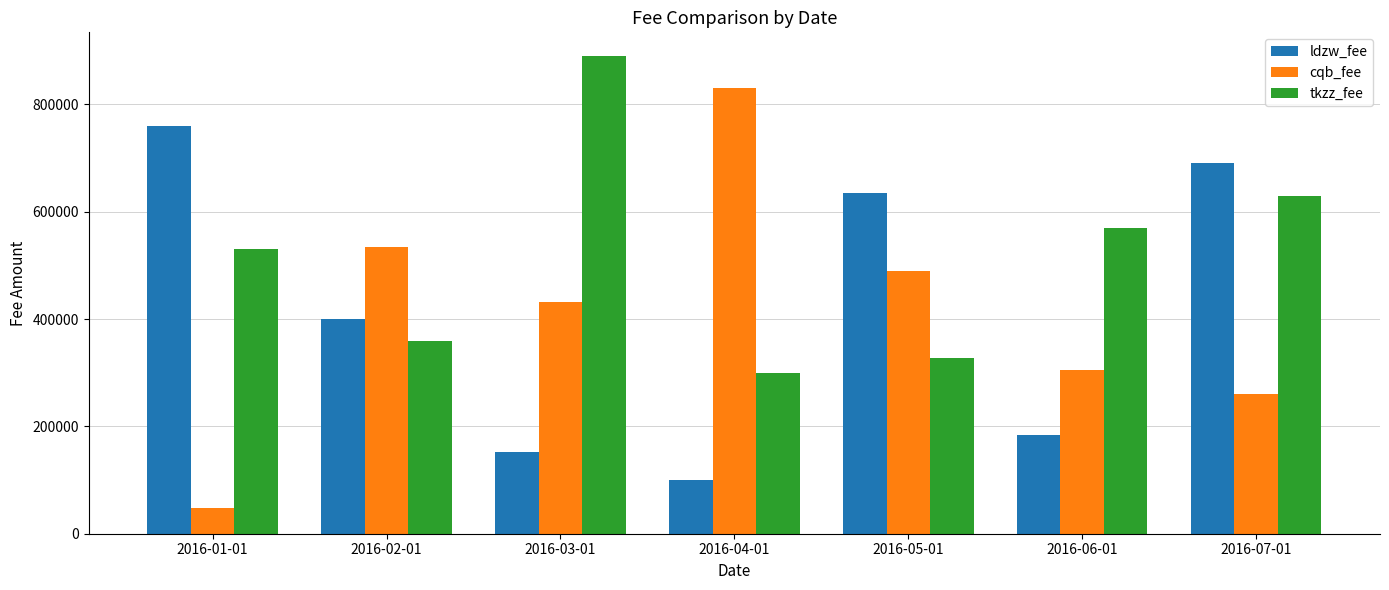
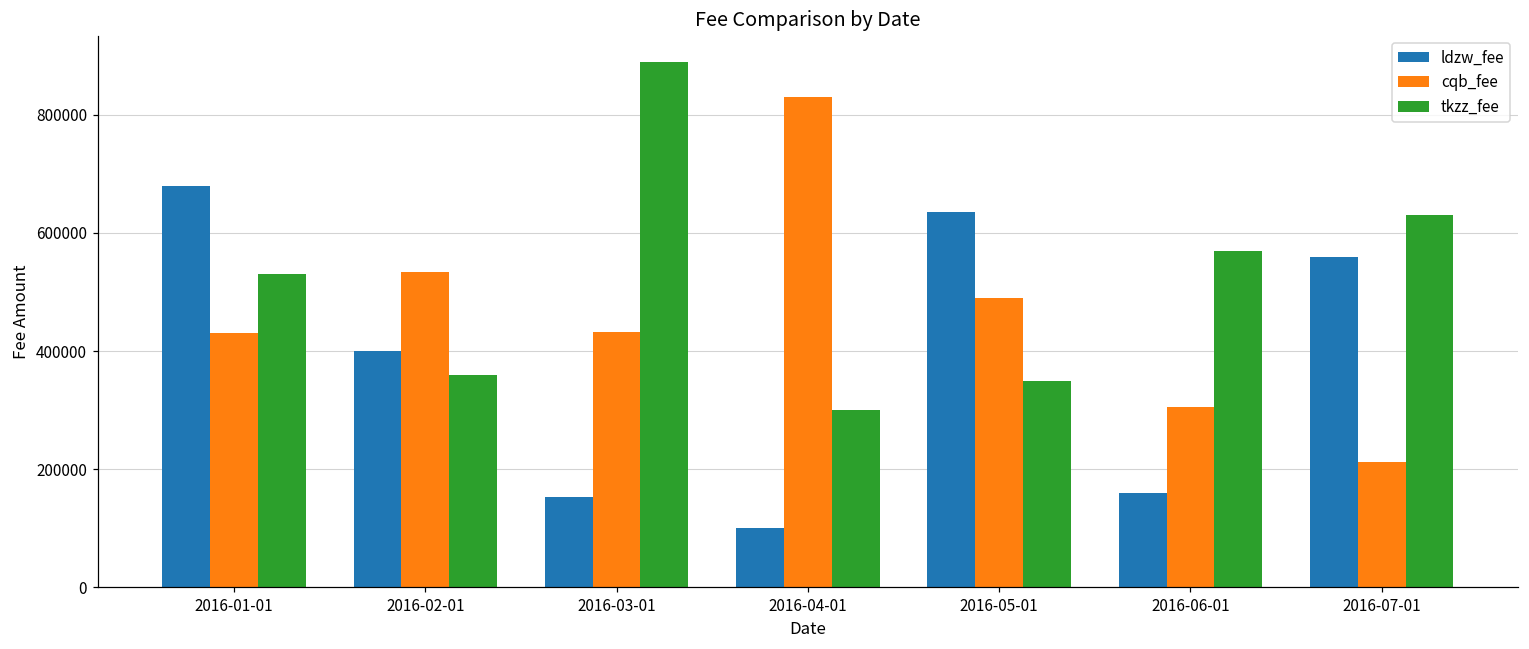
  {
    "ldzw_fee": {
-     "2016-01-01": 760000,
+     "2016-01-01": 680000,
      "2016-02-01": 400000,
      "2016-03-01": 150000,
      "2016-04-01": 100000,
      "2016-05-01": 640000,
-     "2016-06-01": 180000,
-     "2016-07-01": 690000
+     "2016-06-01": 160000,
+     "2016-07-01": 560000
    },
    "cqb_fee": {
-     "2016-01-01": 50000,
+     "2016-01-01": 430000,
      "2016-02-01": 530000,
      "2016-03-01": 430000,
      "2016-04-01": 830000,
      "2016-05-01": 490000,
      "2016-06-01": 310000,
-     "2016-07-01": 260000
+     "2016-07-01": 210000
    },
    "tkzz_fee": {
      "2016-01-01": 530000,
      "2016-02-01": 360000,
      "2016-03-01": 890000,
      "2016-04-01": 300000,
-     "2016-05-01": 330000,
+     "2016-05-01": 350000,
      "2016-06-01": 570000,
      "2016-07-01": 630000
    }
  }
